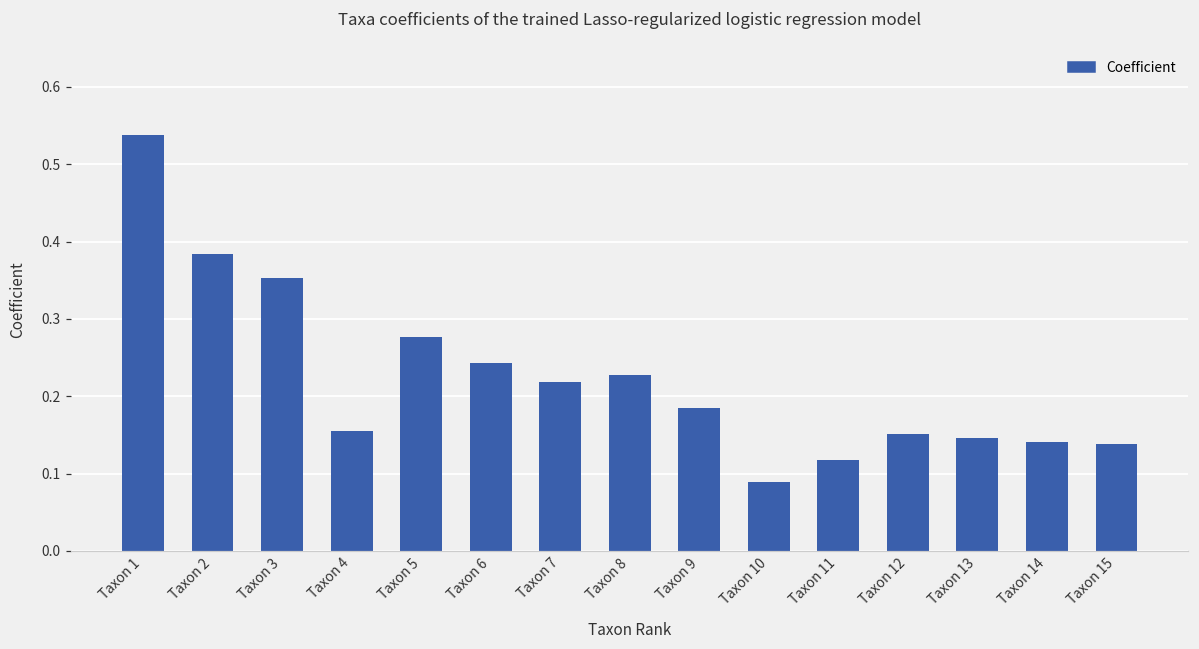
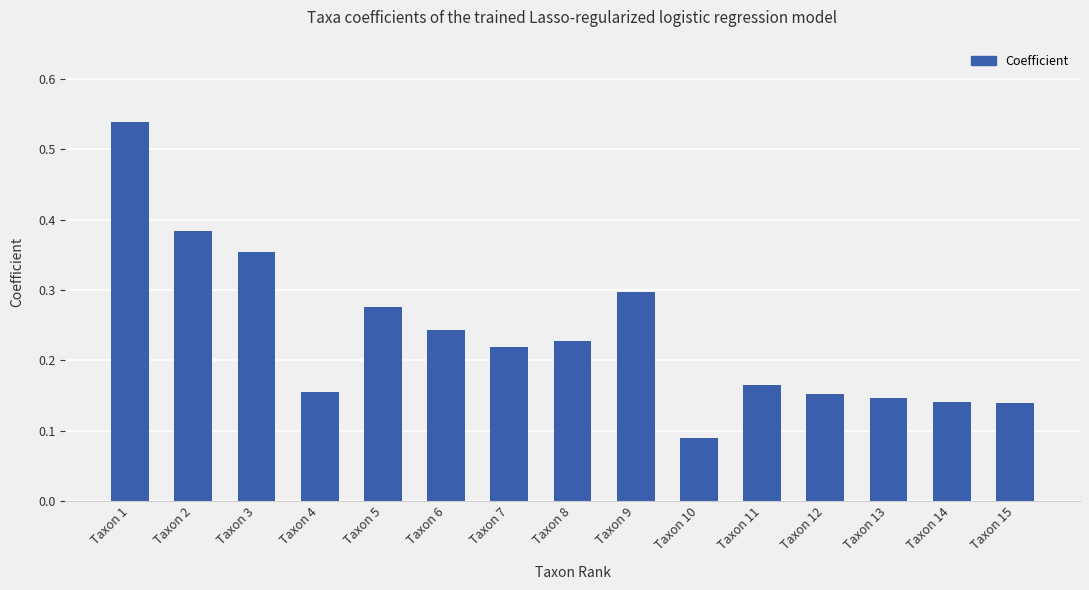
  {
    "Taxon 1": 0.54,
    "Taxon 2": 0.38,
    "Taxon 3": 0.35,
    "Taxon 4": 0.15,
    "Taxon 5": 0.28,
    "Taxon 6": 0.24,
    "Taxon 7": 0.22,
    "Taxon 8": 0.23,
-   "Taxon 9": 0.18,
+   "Taxon 9": 0.30,
    "Taxon 10": 0.09,
-   "Taxon 11": 0.12,
+   "Taxon 11": 0.16,
    "Taxon 12": 0.15,
    "Taxon 13": 0.15,
    "Taxon 14": 0.14,
    "Taxon 15": 0.14
  }
